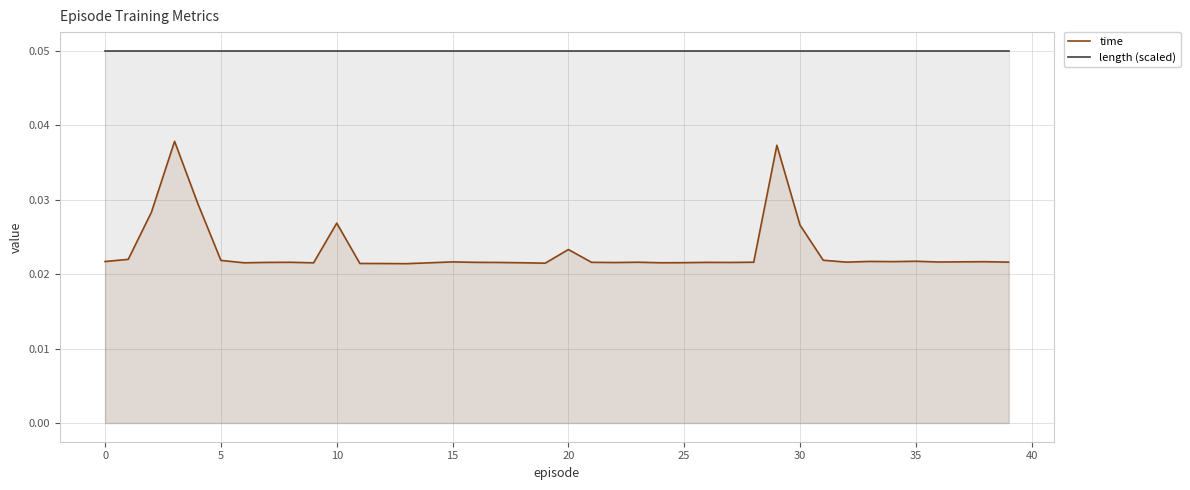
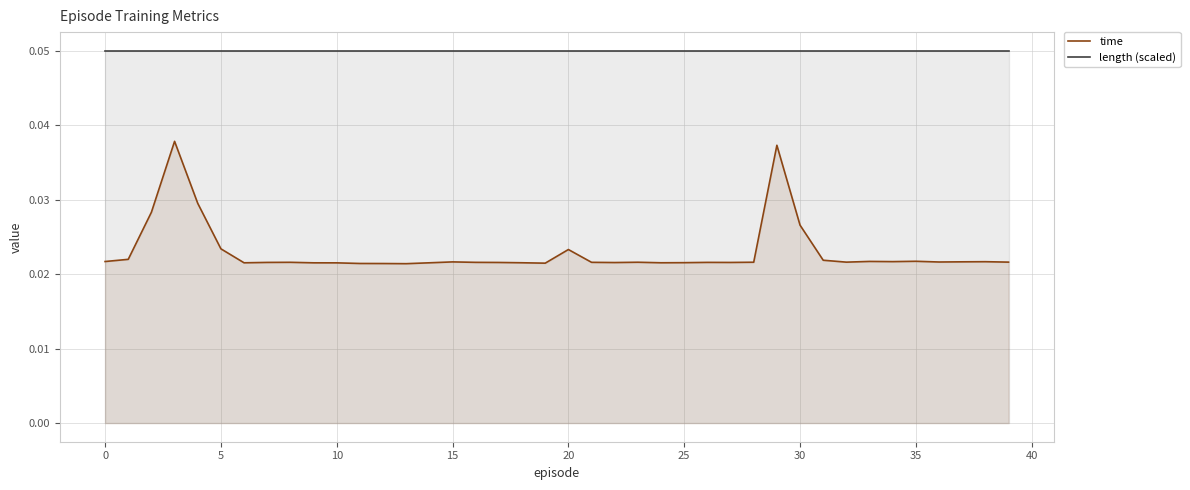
  {
    "time": {
      "0": 0.022,
-     "5": 0.022,
-     "10": 0.027,
+     "5": 0.023,
+     "10": 0.022,
      "15": 0.022,
      "20": 0.023,
      "25": 0.022,
      "30": 0.027,
      "35": 0.022
    },
    "length (scaled)": {
      "0": 0.050,
      "5": 0.050,
      "10": 0.050,
      "15": 0.050,
      "20": 0.050,
      "25": 0.050,
      "30": 0.050,
      "35": 0.050
    }
  }
